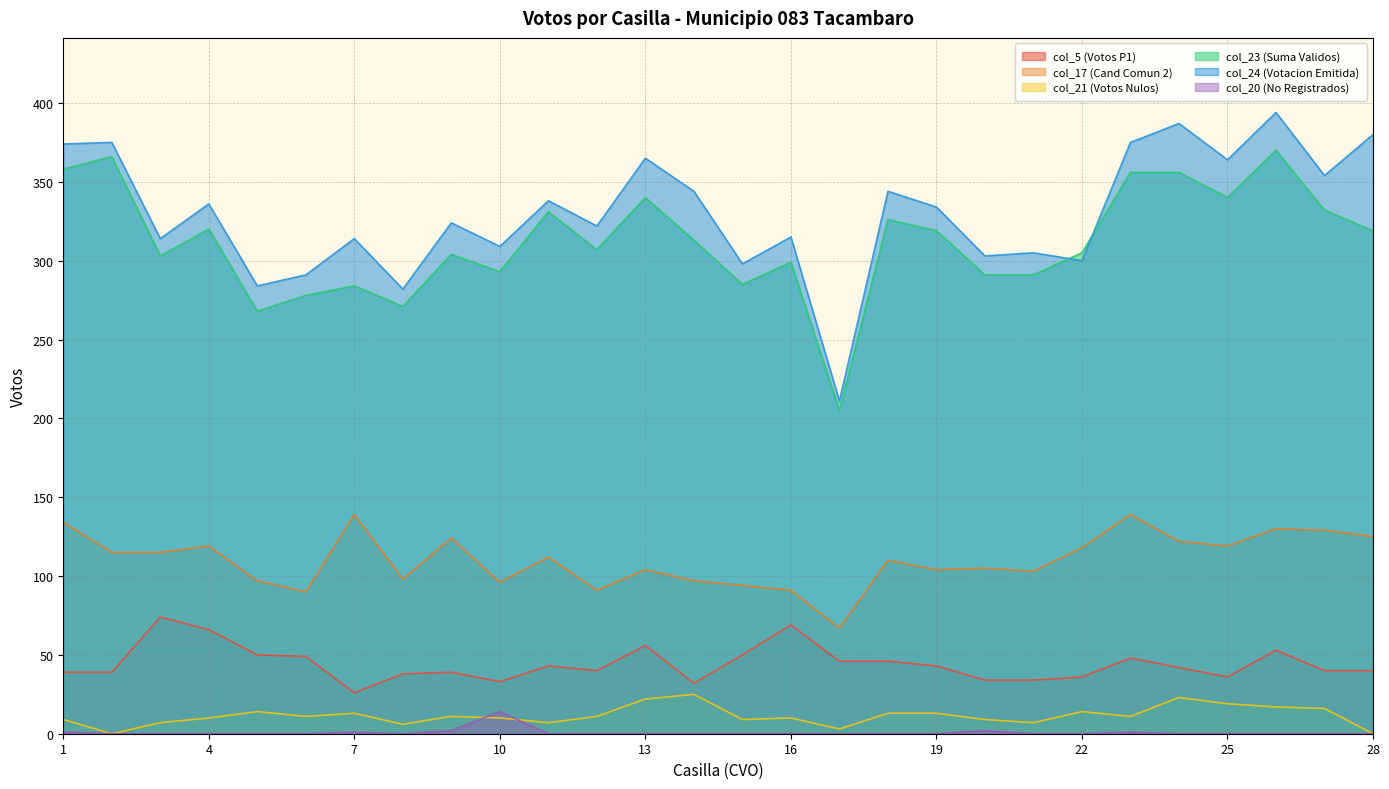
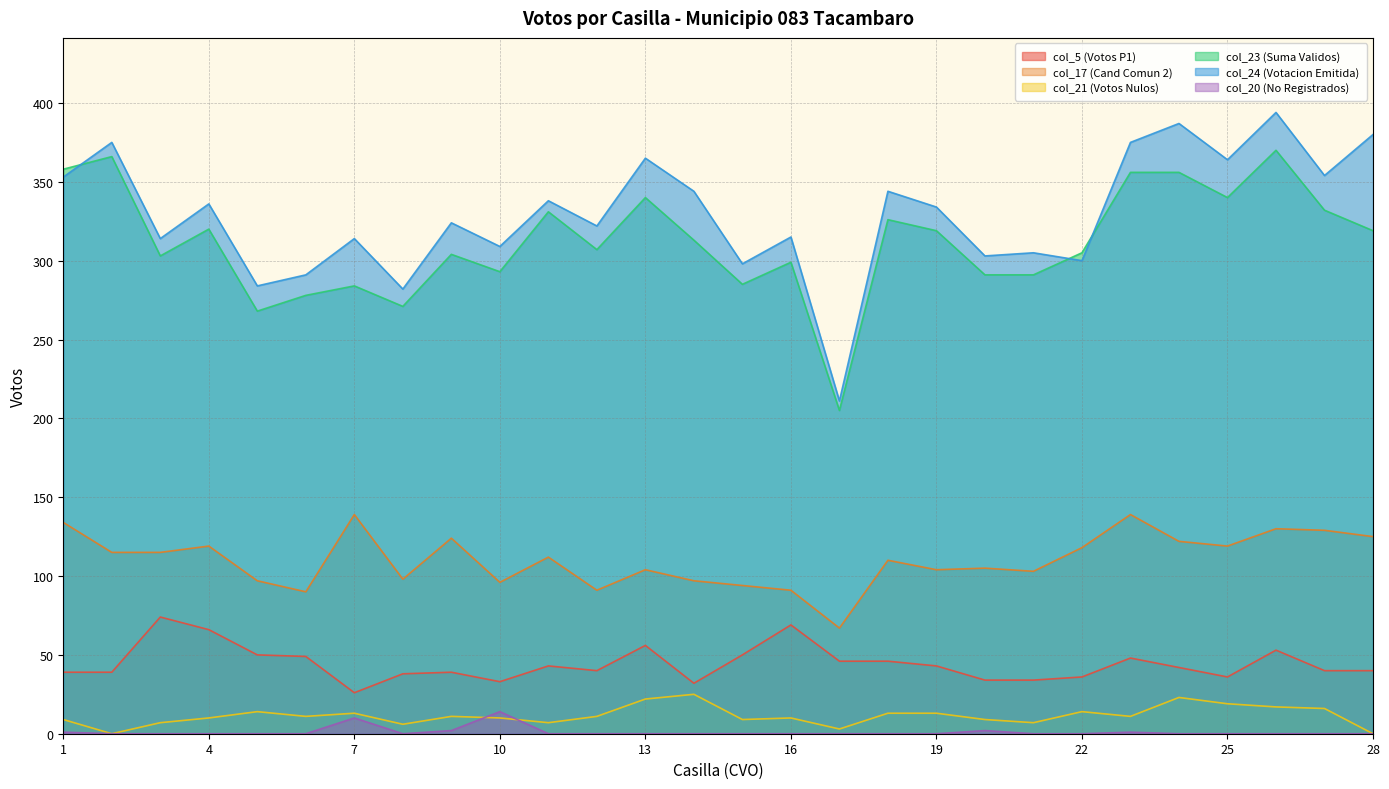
  {
    "col_23 (Suma Validos)": {
      "1": 358,
      "4": 320,
      "7": 284,
      "10": 293,
      "13": 340,
      "16": 299,
      "19": 319,
      "22": 305,
      "25": 340,
      "28": 319
    },
    "col_24 (Votacion Emitida)": {
-     "1": 374,
+     "1": 353,
      "4": 336,
      "7": 314,
      "10": 309,
      "13": 365,
      "16": 315,
      "19": 334,
      "22": 300,
      "25": 364,
      "28": 380
    },
    "col_20 (No Registrados)": {
      "1": 1,
      "4": 0,
-     "7": 1,
+     "7": 10,
      "10": 14,
      "13": 0,
      "16": 0,
      "19": 0,
      "22": 0,
      "25": 0
    }
  }
